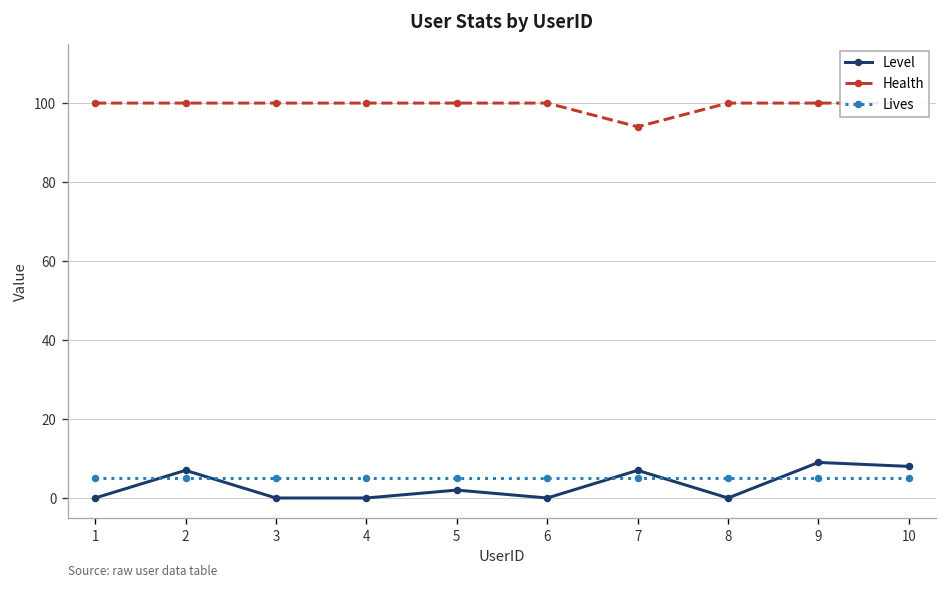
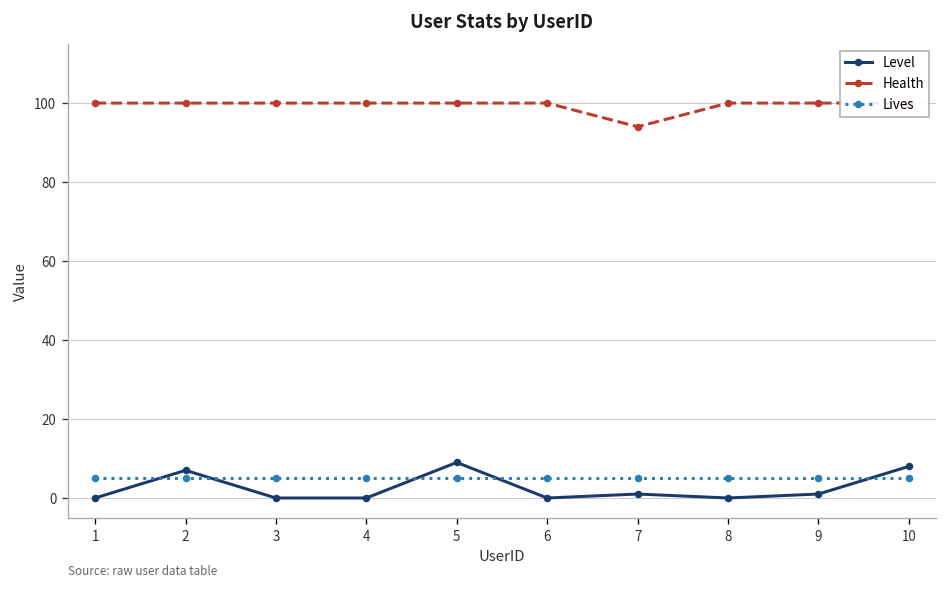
  {
    "Level": {
      "1": 0,
      "2": 7,
      "3": 0,
      "4": 0,
-     "5": 2,
+     "5": 9,
      "6": 0,
-     "7": 7,
+     "7": 1,
      "8": 0,
-     "9": 9,
+     "9": 1,
      "10": 8
    },
    "Health": {
      "1": 100,
      "2": 100,
      "3": 100,
      "4": 100,
      "5": 100,
      "6": 100,
      "7": 94,
      "8": 100,
      "9": 100
    },
    "Lives": {
      "1": 5,
      "2": 5,
      "3": 5,
      "4": 5,
      "5": 5,
      "6": 5,
      "7": 5,
      "8": 5,
      "9": 5,
      "10": 5
    }
  }
